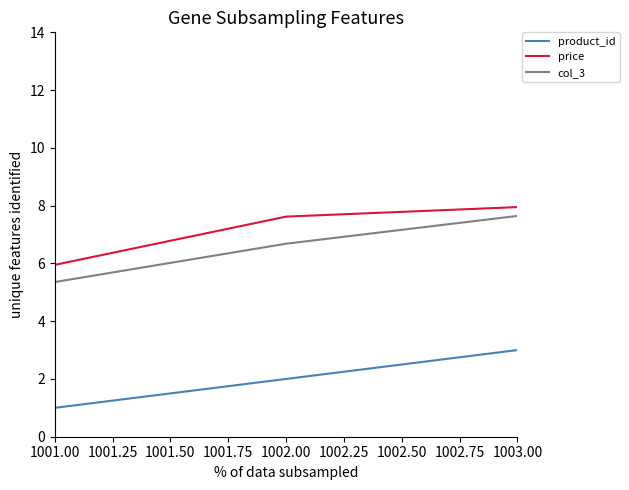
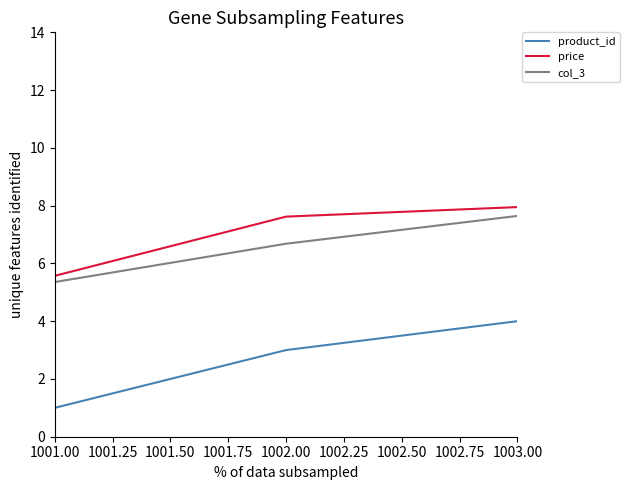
  {
    "product_id": {
      "1001.00": 1,
-     "1002.00": 2,
-     "1003.00": 3
+     "1002.00": 3,
+     "1003.00": 4
    },
    "price": {
-     "1001.00": 6.0,
+     "1001.00": 5.6,
      "1002.00": 7.6,
      "1003.00": 8.0
    },
    "col_3": {
      "1001.00": 5.4,
      "1002.00": 6.7,
      "1003.00": 7.6
    }
  }
